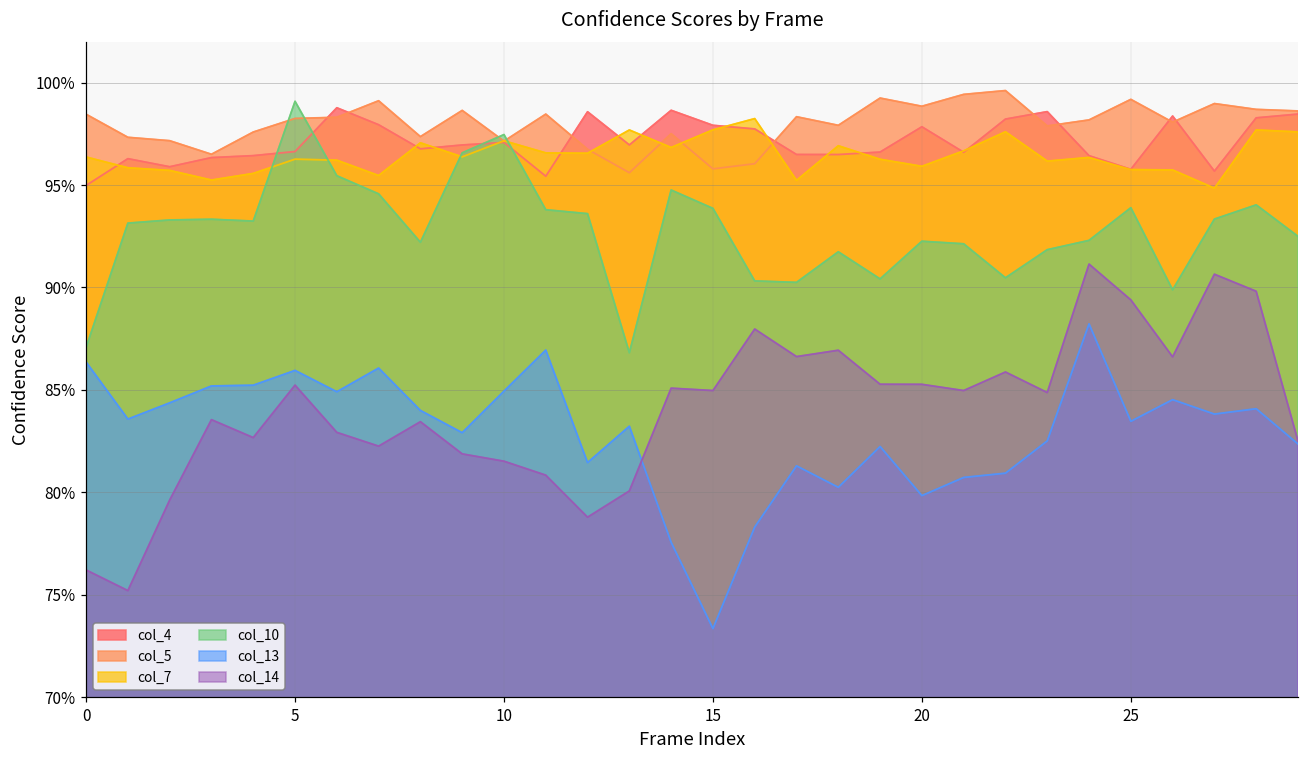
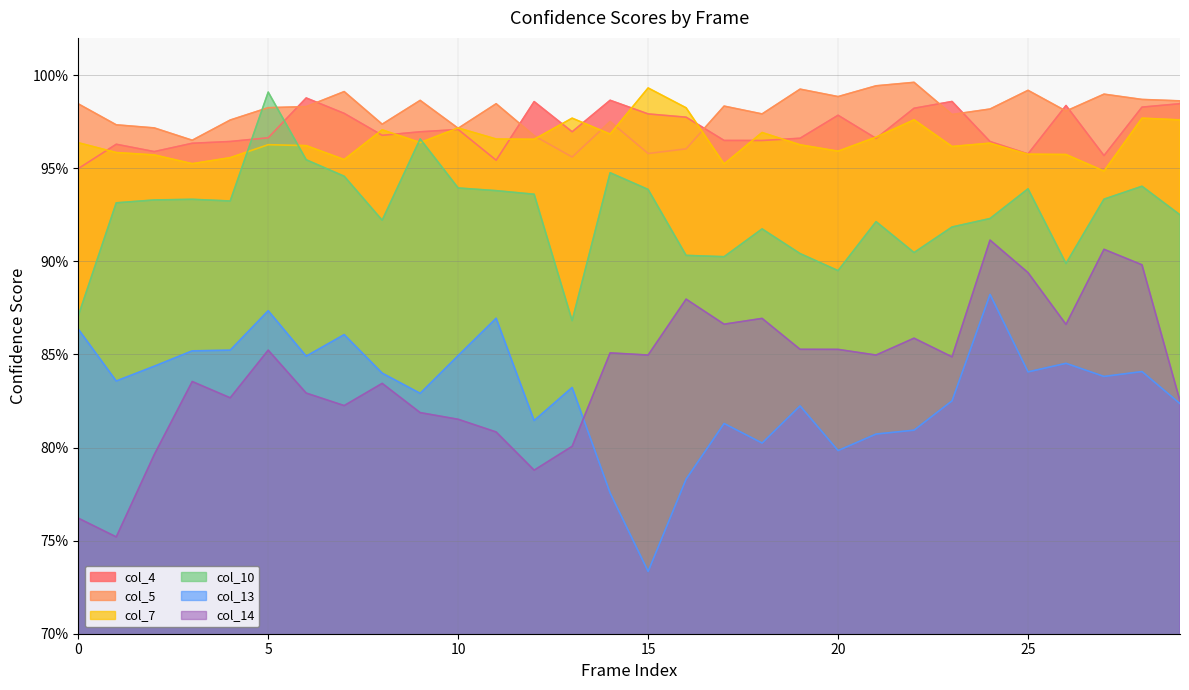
  {
    "col_7": {
      "0": "96.4%",
      "5": "96.3%",
-     "15": "97.7%",
+     "15": "99.3%",
      "20": "95.9%"
    },
    "col_10": {
      "0": "87.1%",
      "5": "99.1%",
-     "10": "97.5%",
+     "10": "93.9%",
      "15": "93.9%",
-     "20": "92.3%",
+     "20": "89.5%",
      "25": "93.9%"
    },
    "col_13": {
      "0": "86.4%",
-     "5": "85.9%",
+     "5": "87.3%",
      "10": "84.9%",
      "15": "73.3%",
      "20": "79.8%",
-     "25": "83.5%"
+     "25": "84.1%"
    },
    "col_14": {
      "0": "76.2%",
      "5": "85.2%",
      "10": "81.5%",
      "15": "85.0%",
      "20": "85.3%",
      "25": "89.4%"
    }
  }
